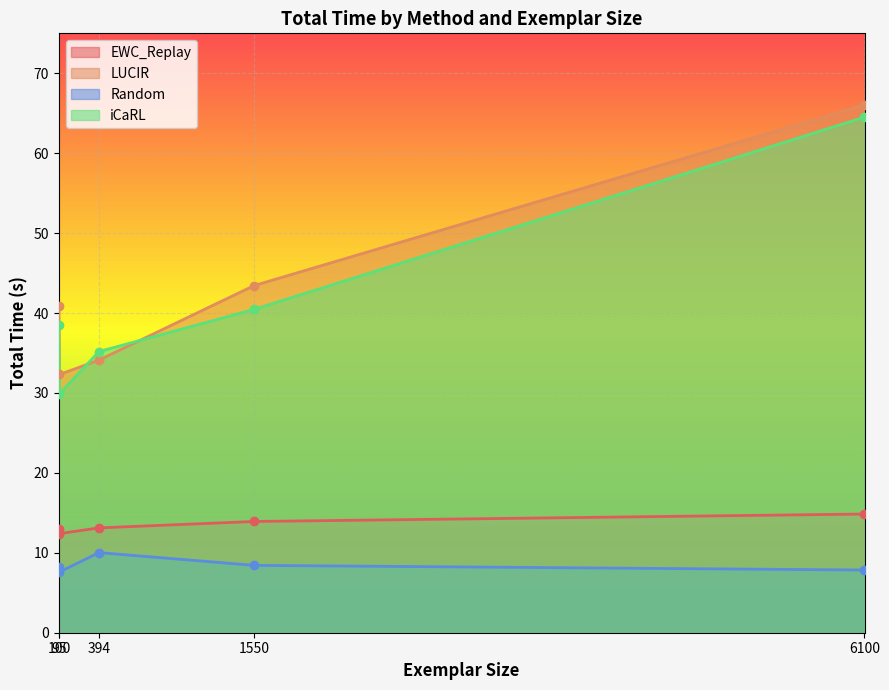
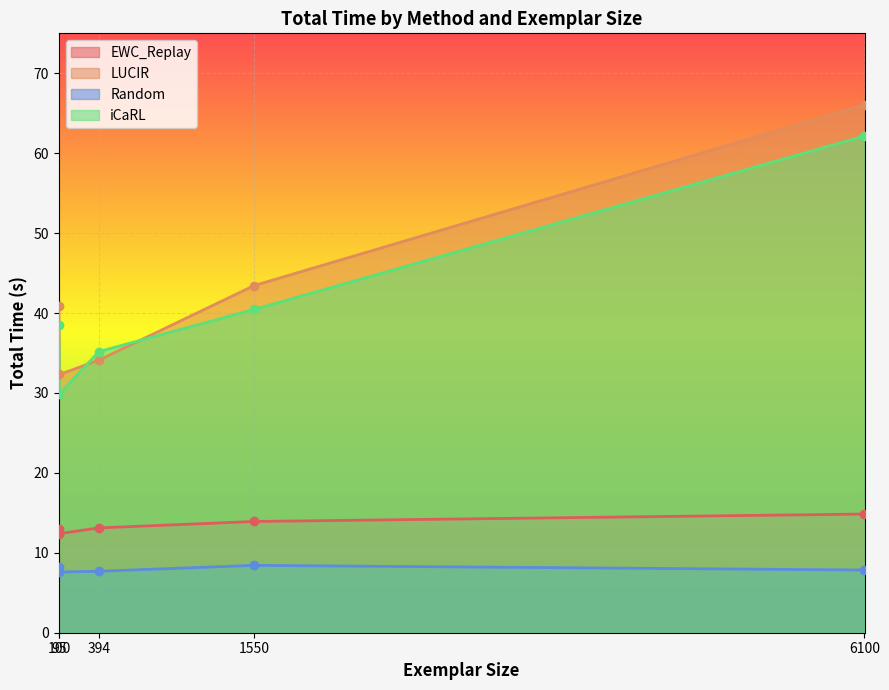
  {
    "Random": {
-     "394": 10,
+     "394": 8,
      "1550": 8,
      "6100": 8
    },
    "iCaRL": {
      "394": 35,
      "1550": 40,
-     "6100": 65
+     "6100": 62
    }
  }
